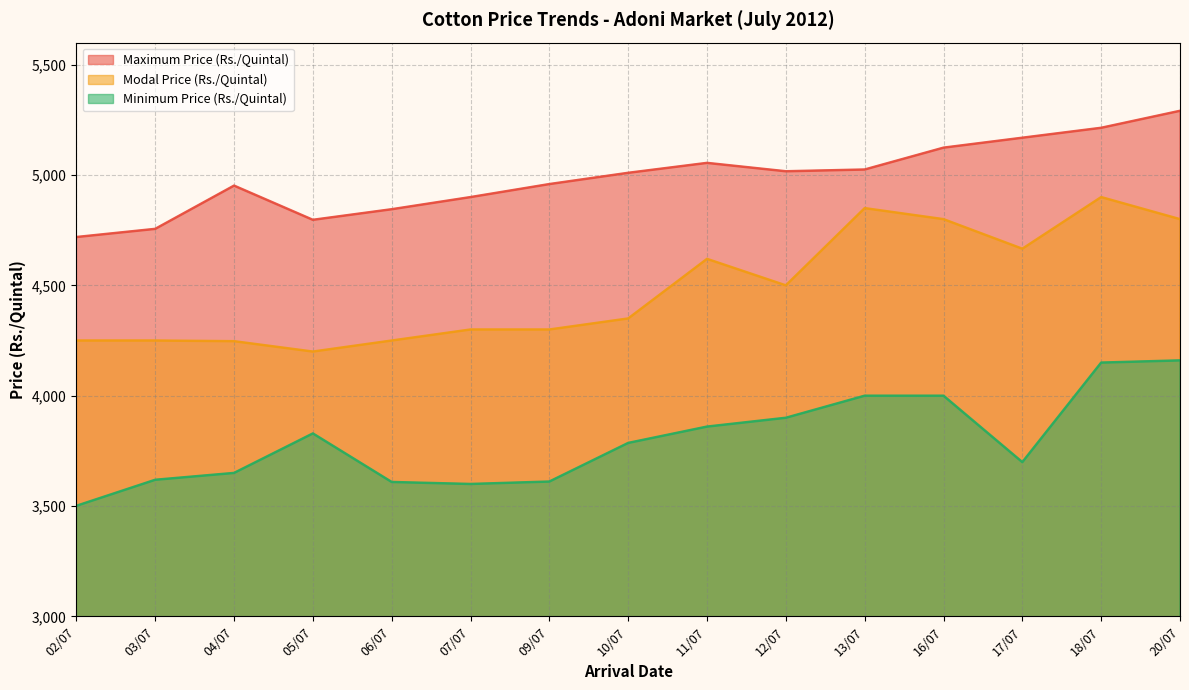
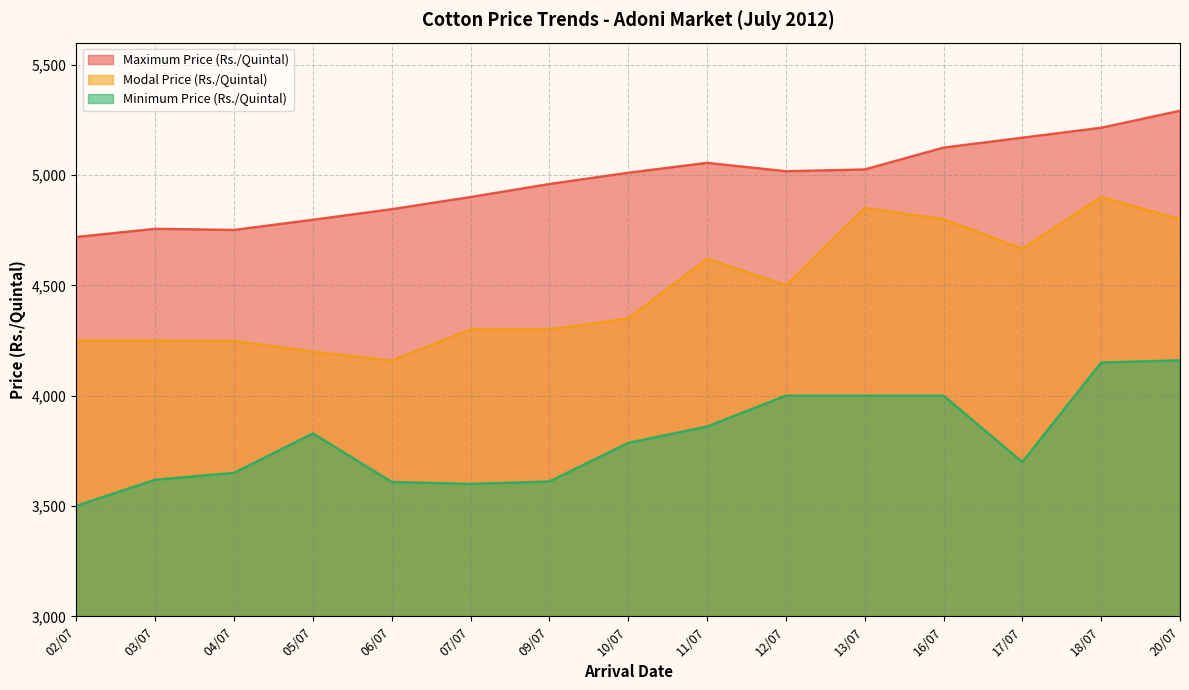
  {
    "Maximum Price (Rs./Quintal)": {
      "02/07": "4,720",
      "03/07": "4,760",
-     "04/07": "4,950",
+     "04/07": "4,750",
      "05/07": "4,800",
      "06/07": "4,850",
      "07/07": "4,900",
      "09/07": "4,960",
      "10/07": "5,010",
      "11/07": "5,060",
      "12/07": "5,020",
      "13/07": "5,030",
      "16/07": "5,120",
      "17/07": "5,170",
      "18/07": "5,210",
      "20/07": "5,290"
    },
    "Modal Price (Rs./Quintal)": {
      "02/07": "4,250",
      "03/07": "4,250",
      "04/07": "4,250",
      "05/07": "4,200",
-     "06/07": "4,250",
+     "06/07": "4,160",
      "07/07": "4,300",
      "09/07": "4,300",
      "10/07": "4,350",
      "11/07": "4,620",
      "12/07": "4,500",
      "13/07": "4,850",
      "16/07": "4,800",
      "17/07": "4,670",
      "18/07": "4,900",
      "20/07": "4,800"
    },
    "Minimum Price (Rs./Quintal)": {
      "02/07": "3,500",
      "03/07": "3,620",
      "04/07": "3,650",
      "05/07": "3,830",
      "06/07": "3,610",
      "07/07": "3,600",
      "09/07": "3,610",
      "10/07": "3,790",
      "11/07": "3,860",
-     "12/07": "3,900",
+     "12/07": "4,000",
      "13/07": "4,000",
      "16/07": "4,000",
      "17/07": "3,700",
      "18/07": "4,150",
      "20/07": "4,160"
    }
  }
